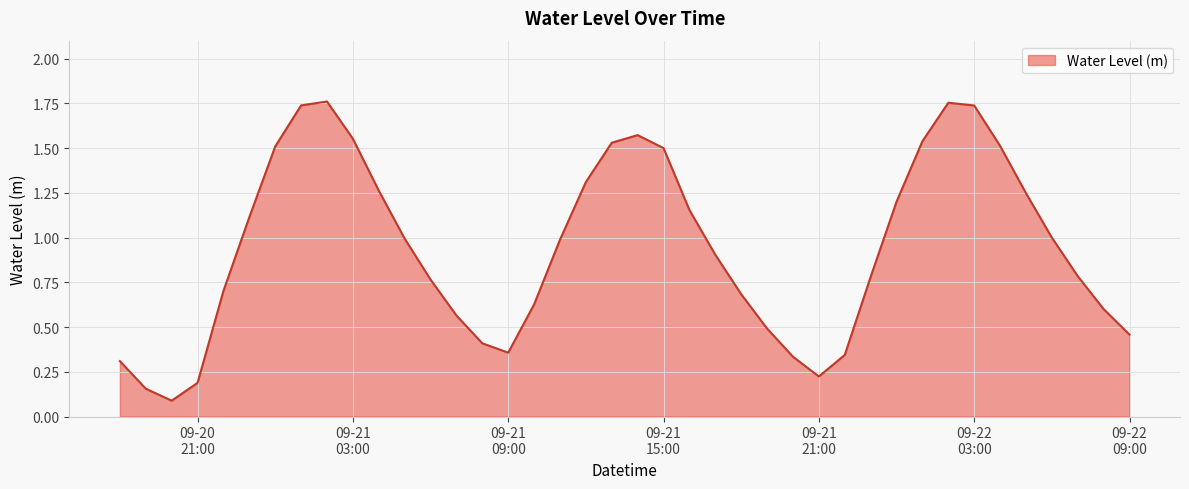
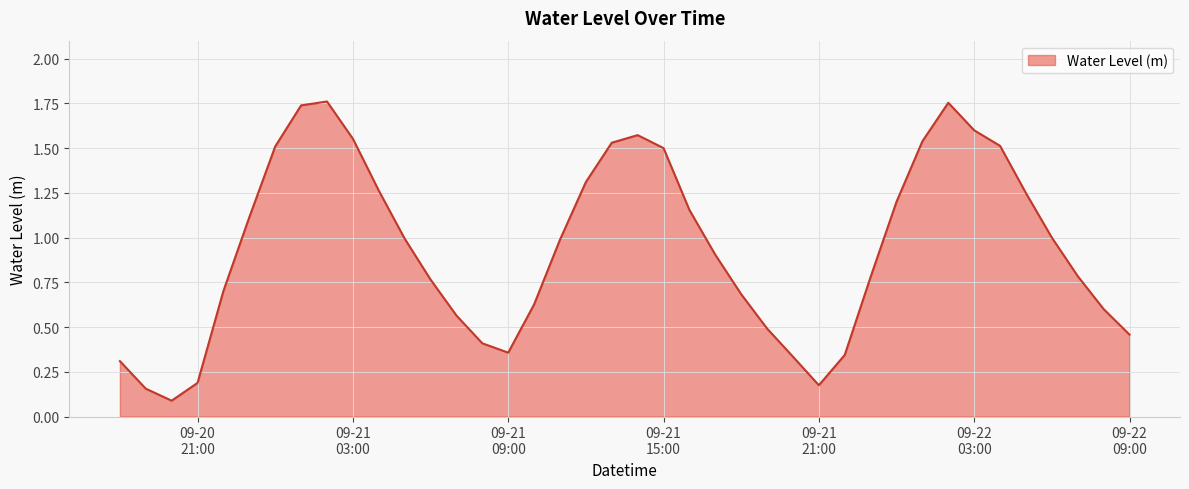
  {
    "09-20 21:00": 0.19,
    "09-21 03:00": 1.55,
    "09-21 09:00": 0.36,
    "09-21 15:00": 1.50,
-   "09-21 21:00": 0.22,
-   "09-22 03:00": 1.74,
+   "09-21 21:00": 0.17,
+   "09-22 03:00": 1.60,
    "09-22 09:00": 0.46
  }
